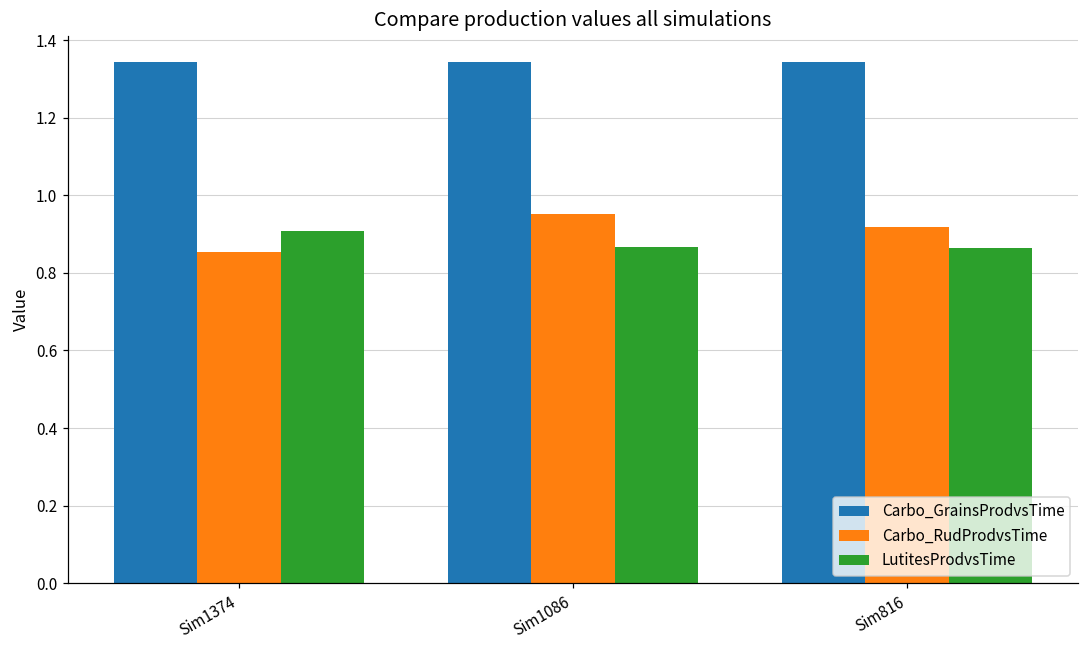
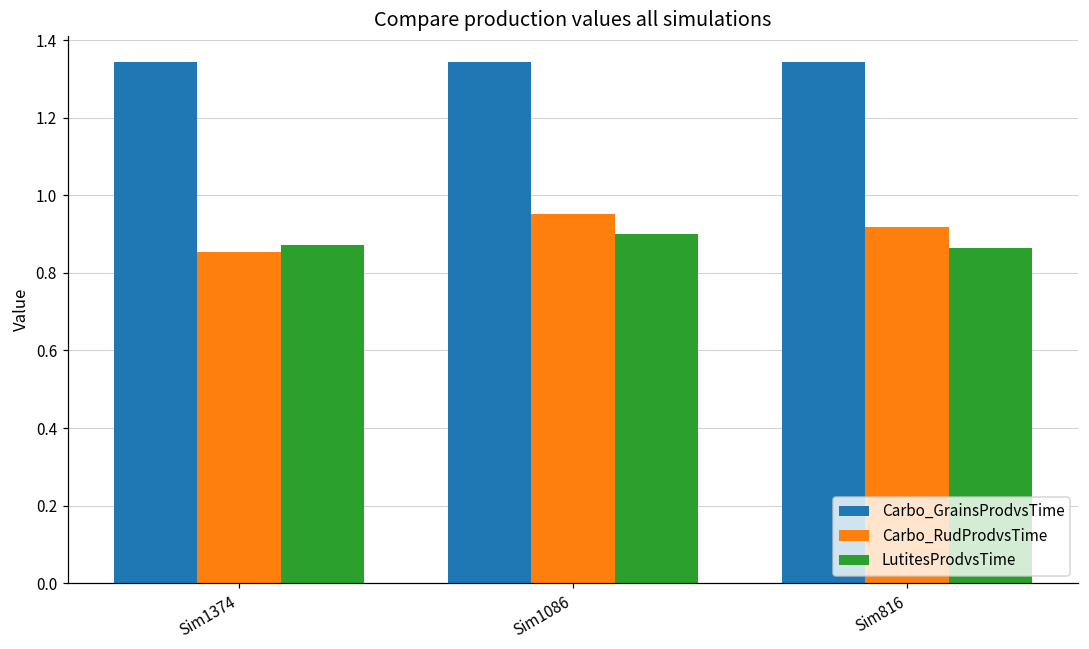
  {
    "Carbo_GrainsProdvsTime": {
      "Sim1374": 1.34,
      "Sim1086": 1.34,
      "Sim816": 1.34
    },
    "Carbo_RudProdvsTime": {
      "Sim1374": 0.85,
      "Sim1086": 0.95,
      "Sim816": 0.92
    },
    "LutitesProdvsTime": {
-     "Sim1374": 0.91,
-     "Sim1086": 0.87,
+     "Sim1374": 0.87,
+     "Sim1086": 0.90,
      "Sim816": 0.86
    }
  }
